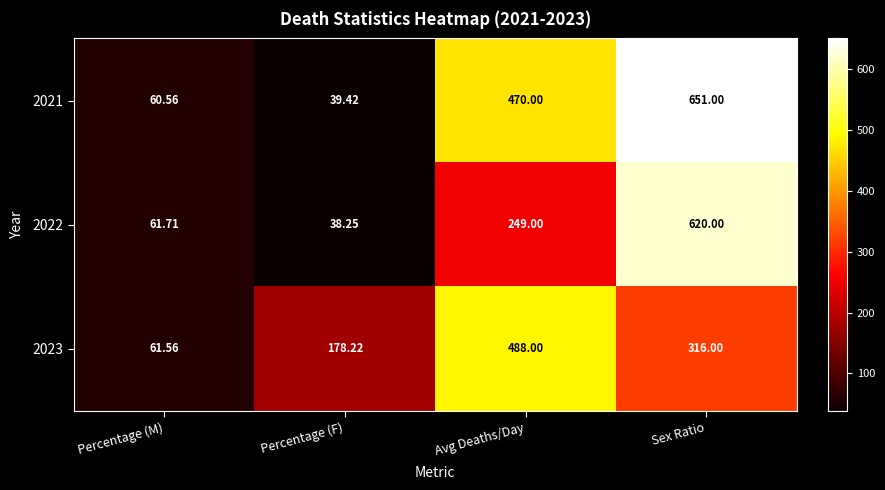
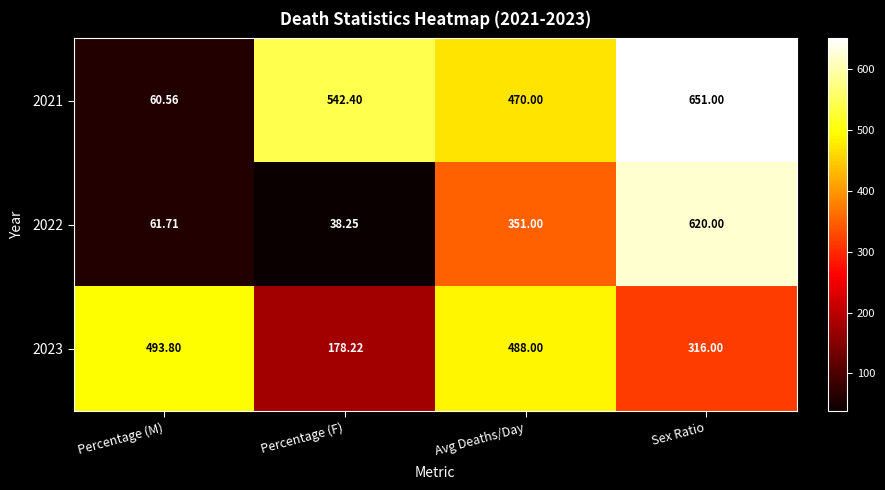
  {
    "2021": {
      "Percentage (M)": 60.56,
-     "Percentage (F)": 39.42,
+     "Percentage (F)": 542.40,
      "Avg Deaths/Day": 470.00,
      "Sex Ratio": 651.00
    },
    "2022": {
      "Percentage (M)": 61.71,
      "Percentage (F)": 38.25,
-     "Avg Deaths/Day": 249.00,
+     "Avg Deaths/Day": 351.00,
      "Sex Ratio": 620.00
    },
    "2023": {
-     "Percentage (M)": 61.56,
+     "Percentage (M)": 493.80,
      "Percentage (F)": 178.22,
      "Avg Deaths/Day": 488.00,
      "Sex Ratio": 316.00
    }
  }
